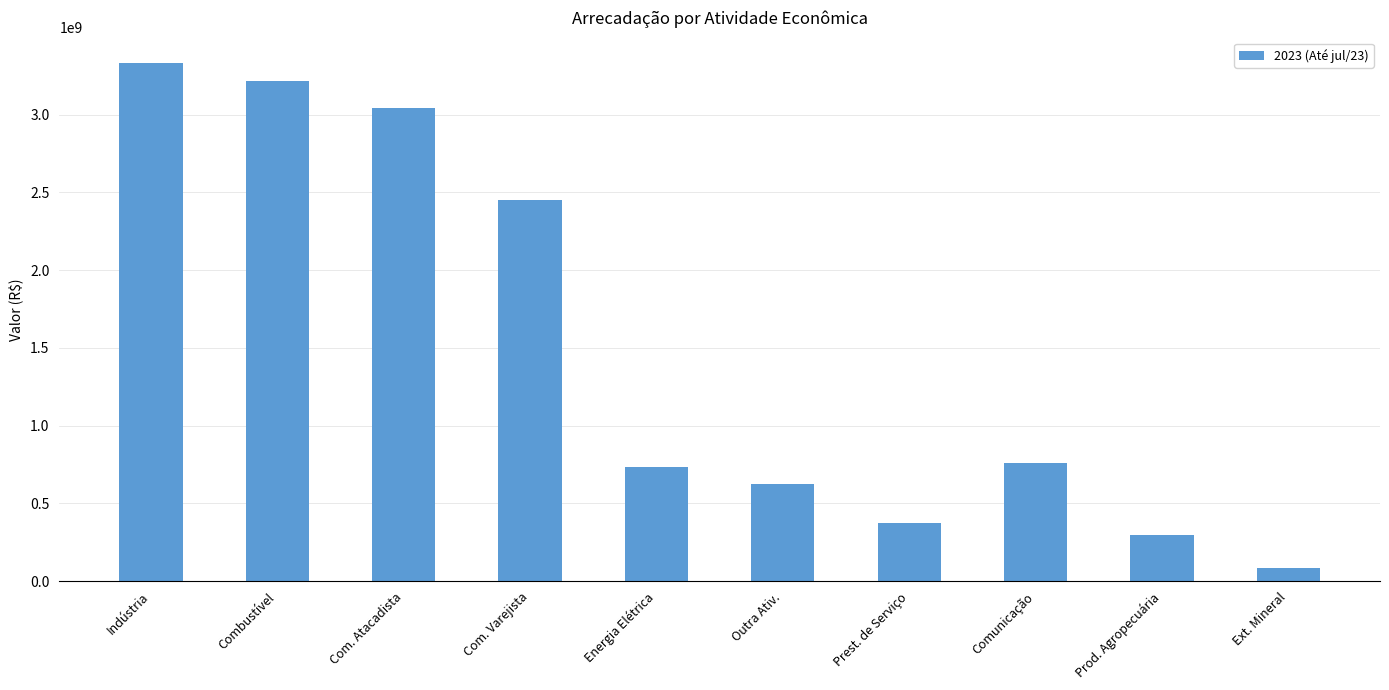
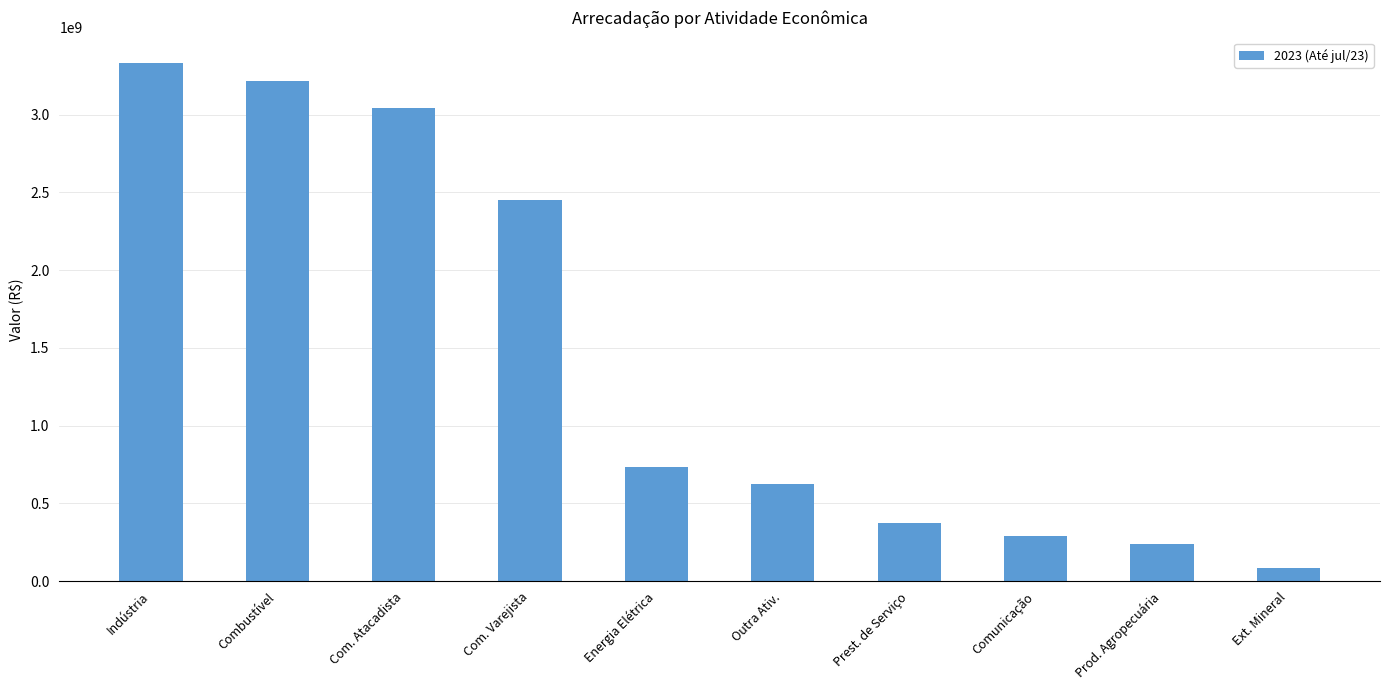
  {
    "Indústria": 3330000000,
    "Combustível": 3220000000,
    "Com. Atacadista": 3040000000,
    "Com. Varejista": 2450000000,
    "Energia Elétrica": 740000000,
    "Outra Ativ.": 620000000,
    "Prest. de Serviço": 370000000,
-   "Comunicação": 760000000,
-   "Prod. Agropecuária": 300000000,
+   "Comunicação": 290000000,
+   "Prod. Agropecuária": 240000000,
    "Ext. Mineral": 90000000
  }
